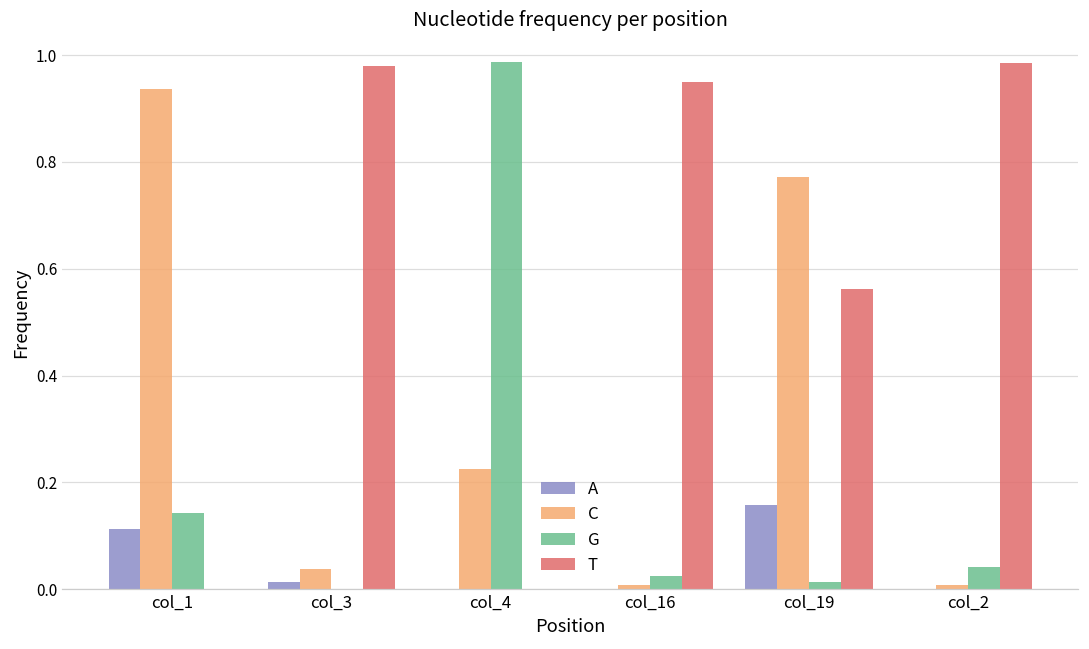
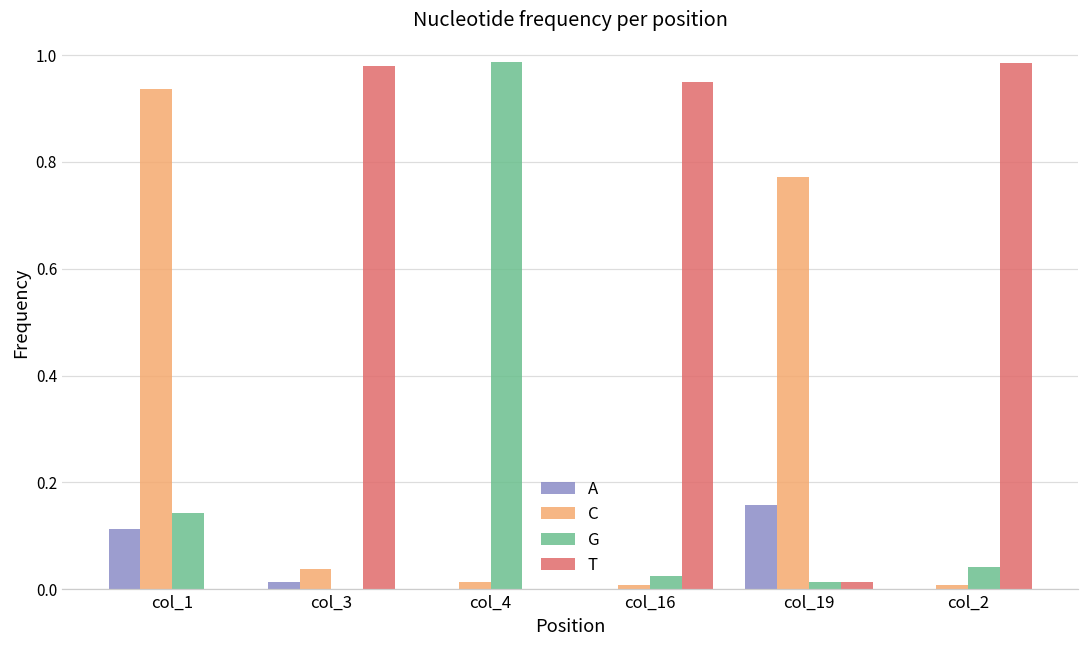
  {
    "A": {
      "col_1": 0.11,
      "col_3": 0.01,
      "col_4": 0.00,
      "col_16": 0.00,
      "col_19": 0.16,
      "col_2": 0.00
    },
    "C": {
      "col_1": 0.94,
      "col_3": 0.04,
-     "col_4": 0.23,
+     "col_4": 0.01,
      "col_16": 0.01,
      "col_19": 0.77,
      "col_2": 0.01
    },
    "G": {
      "col_1": 0.14,
      "col_3": 0.00,
      "col_4": 0.99,
      "col_16": 0.03,
      "col_19": 0.01,
      "col_2": 0.04
    },
    "T": {
      "col_1": 0.00,
      "col_3": 0.98,
      "col_4": 0.00,
      "col_16": 0.95,
-     "col_19": 0.56,
+     "col_19": 0.01,
      "col_2": 0.98
    }
  }
